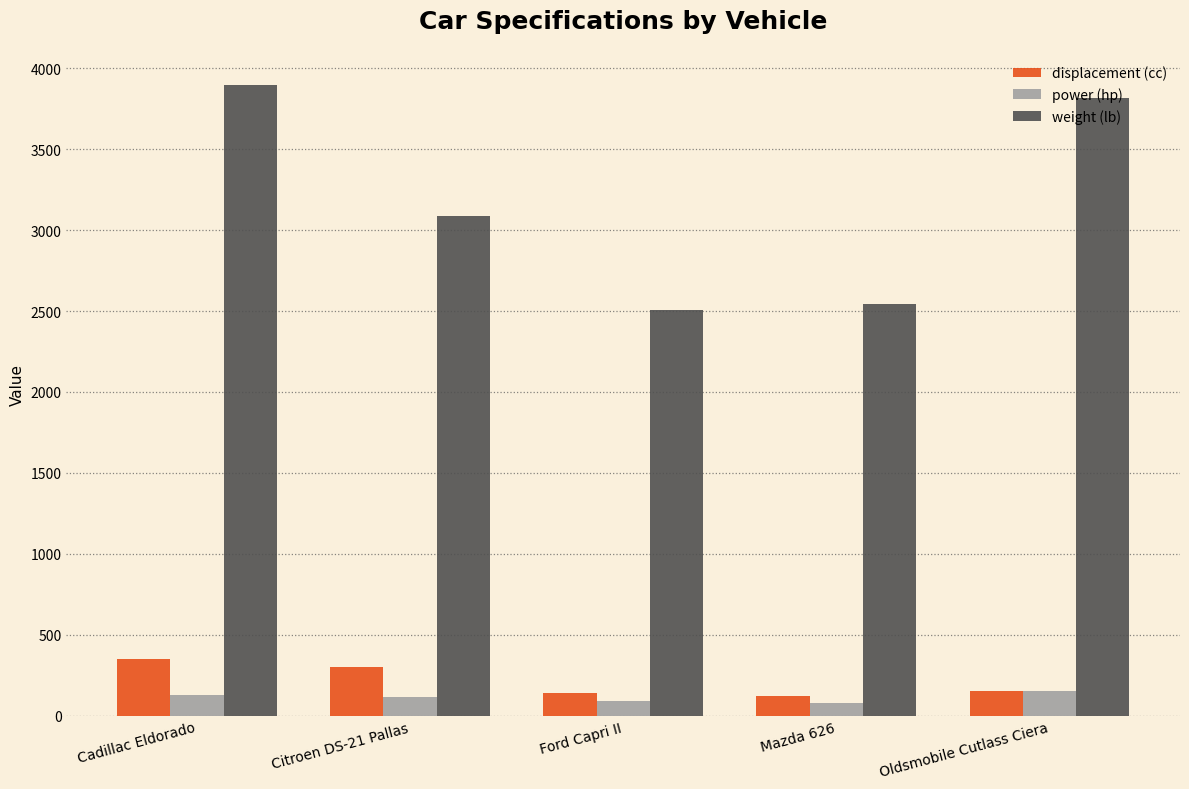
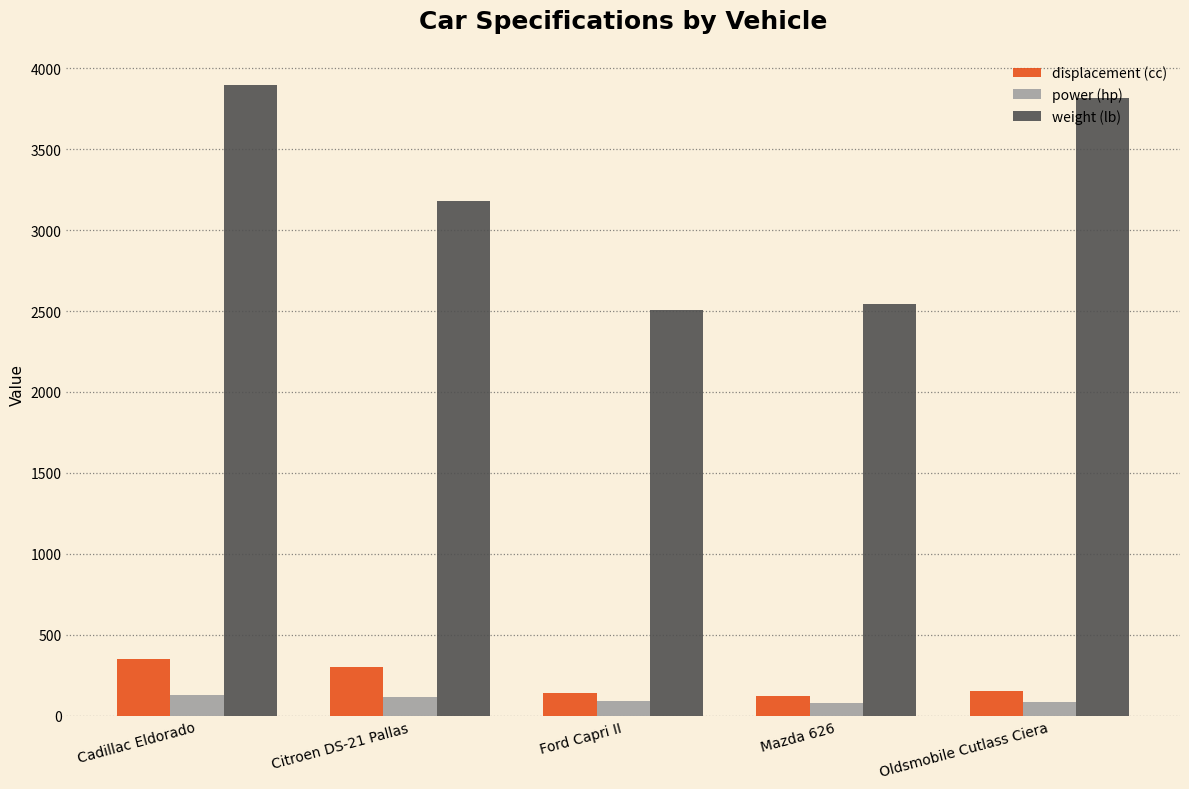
  {
    "displacement (cc)": {
      "Cadillac Eldorado": 350,
      "Citroen DS-21 Pallas": 300,
      "Ford Capri II": 140,
      "Mazda 626": 120,
      "Oldsmobile Cutlass Ciera": 150
    },
    "power (hp)": {
      "Cadillac Eldorado": 130,
      "Citroen DS-21 Pallas": 120,
      "Ford Capri II": 90,
      "Mazda 626": 80,
-     "Oldsmobile Cutlass Ciera": 150
+     "Oldsmobile Cutlass Ciera": 90
    },
    "weight (lb)": {
      "Cadillac Eldorado": 3900,
-     "Citroen DS-21 Pallas": 3090,
+     "Citroen DS-21 Pallas": 3180,
      "Ford Capri II": 2510,
      "Mazda 626": 2540,
      "Oldsmobile Cutlass Ciera": 3810
    }
  }
